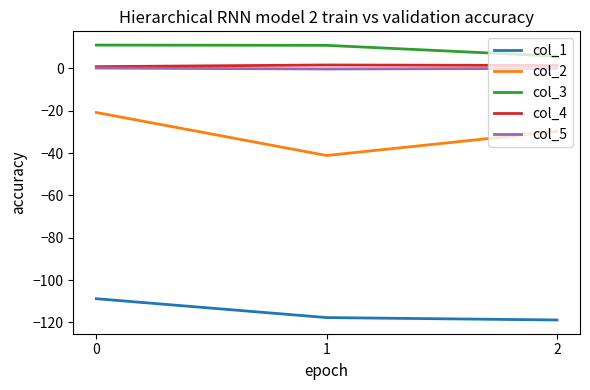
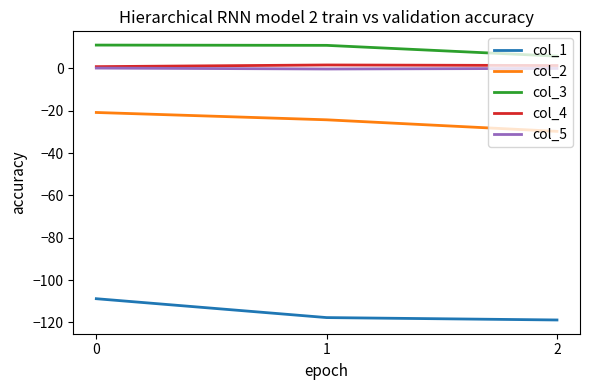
  {
    "col_1": {
      "0": -109,
      "1": -118,
      "2": -119
    },
    "col_2": {
      "0": -21,
-     "1": -41
+     "1": -24
    },
    "col_3": {
      "0": 11,
      "1": 11
    },
    "col_4": {
      "1": 2
    },
    "col_5": {
      "1": 0
    }
  }
